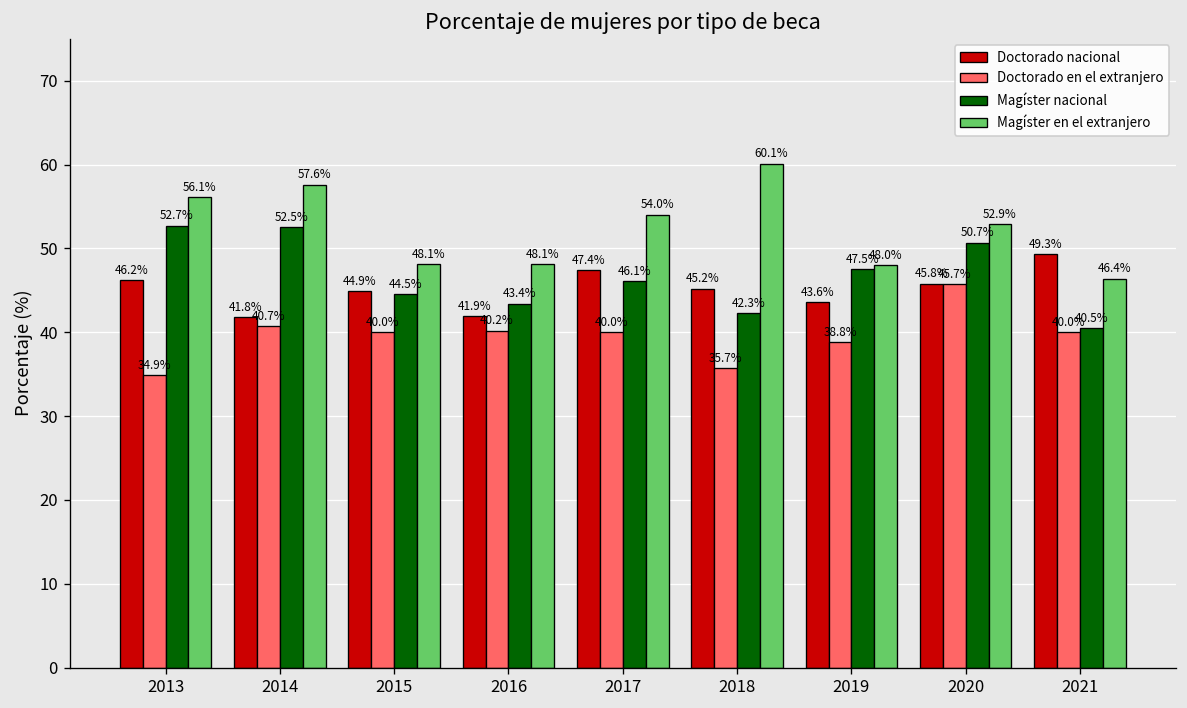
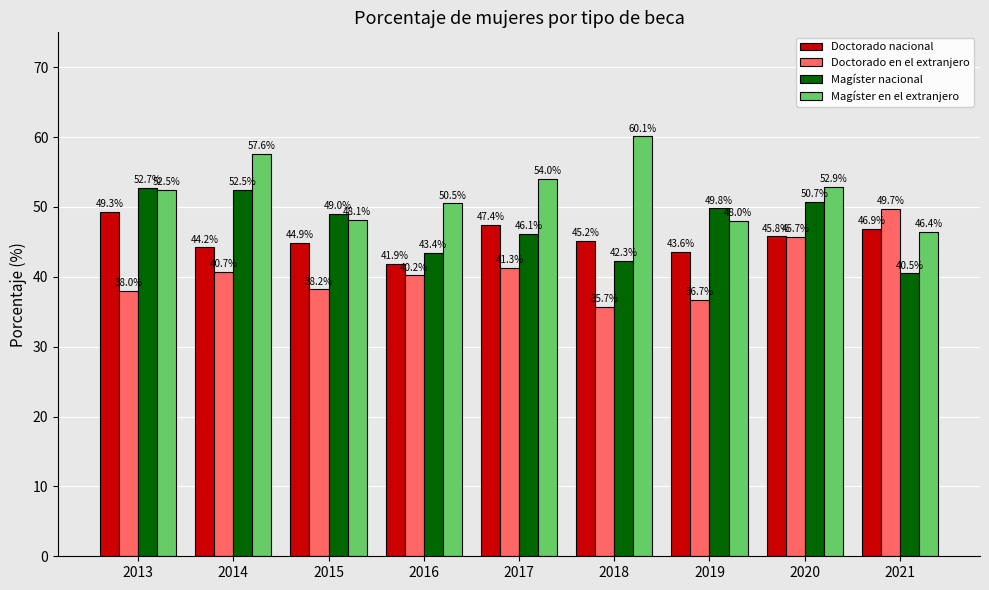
  {
    "Doctorado nacional": {
-     "2013": "46.2%",
-     "2014": "41.8%",
+     "2013": "49.3%",
+     "2014": "44.2%",
      "2015": "44.9%",
      "2016": "41.9%",
      "2017": "47.4%",
      "2018": "45.2%",
      "2019": "43.6%",
-     "2021": "49.3%"
+     "2021": "46.9%"
    },
    "Doctorado en el extranjero": {
-     "2013": "34.9%",
+     "2013": "38.0%",
      "2014": "40.7%",
-     "2015": "40.0%",
+     "2015": "38.2%",
      "2016": "40.2%",
-     "2017": "40.0%",
+     "2017": "41.3%",
      "2018": "35.7%",
-     "2019": "38.8%",
-     "2021": "40.0%"
+     "2019": "36.7%",
+     "2021": "49.7%"
    },
    "Magíster nacional": {
      "2013": "52.7%",
      "2014": "52.5%",
-     "2015": "44.5%",
+     "2015": "49.0%",
      "2016": "43.4%",
      "2017": "46.1%",
      "2018": "42.3%",
-     "2019": "47.5%",
+     "2019": "49.8%",
      "2020": "50.7%"
    },
    "Magíster en el extranjero": {
-     "2013": "56.1%",
+     "2013": "52.5%",
      "2014": "57.6%",
      "2015": "48.1%",
-     "2016": "48.1%",
+     "2016": "50.5%",
      "2017": "54.0%",
      "2018": "60.1%",
      "2020": "52.9%",
      "2021": "46.4%"
    }
  }
